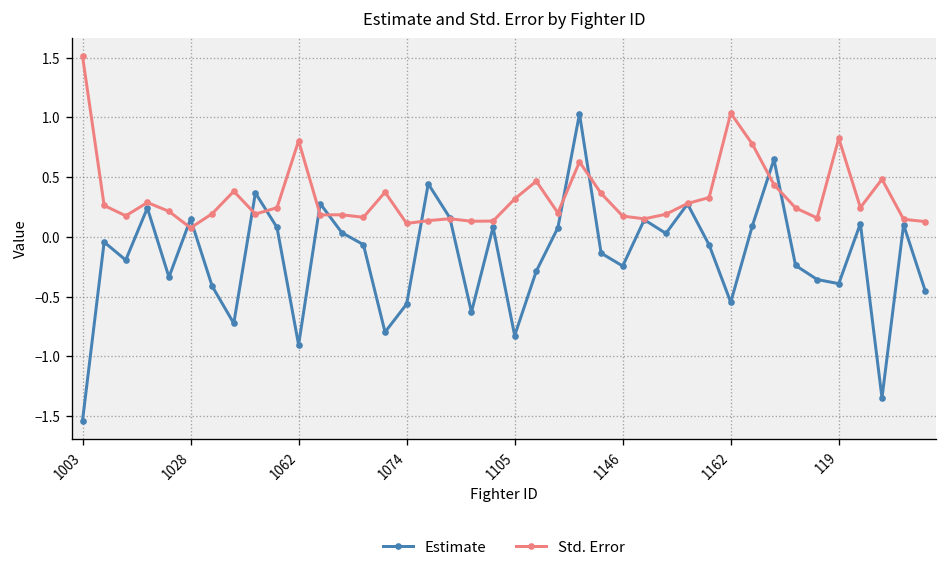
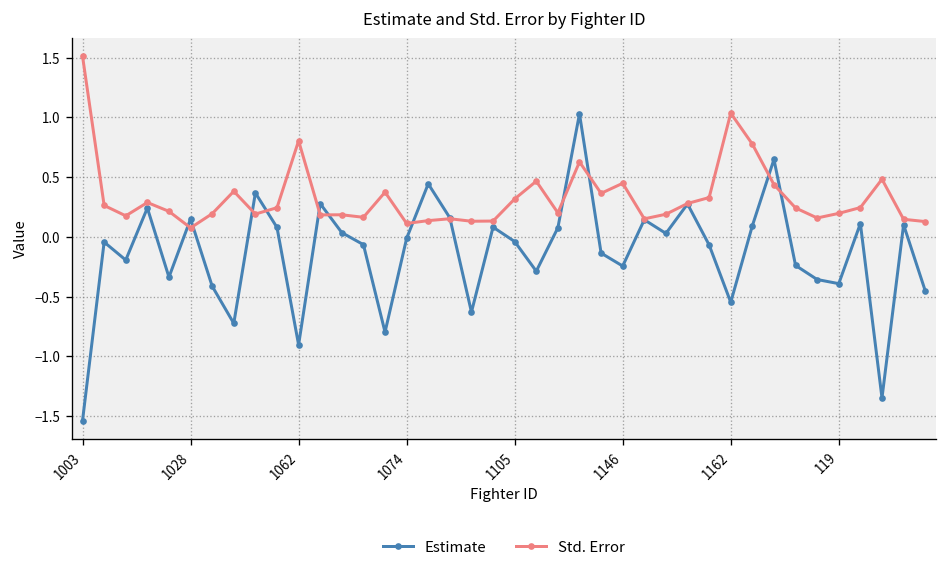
  {
    "Estimate": {
      "1003": -1.5,
      "1028": 0.1,
      "1062": -0.9,
-     "1074": -0.6,
-     "1105": -0.8,
+     "1074": 0.0,
+     "1105": 0.0,
      "1146": -0.2,
      "1162": -0.5,
      "119": -0.4
    },
    "Std. Error": {
      "1003": 1.5,
      "1028": 0.1,
      "1062": 0.8,
      "1074": 0.1,
      "1105": 0.3,
-     "1146": 0.2,
+     "1146": 0.4,
      "1162": 1.0,
-     "119": 0.8
+     "119": 0.2
    }
  }
